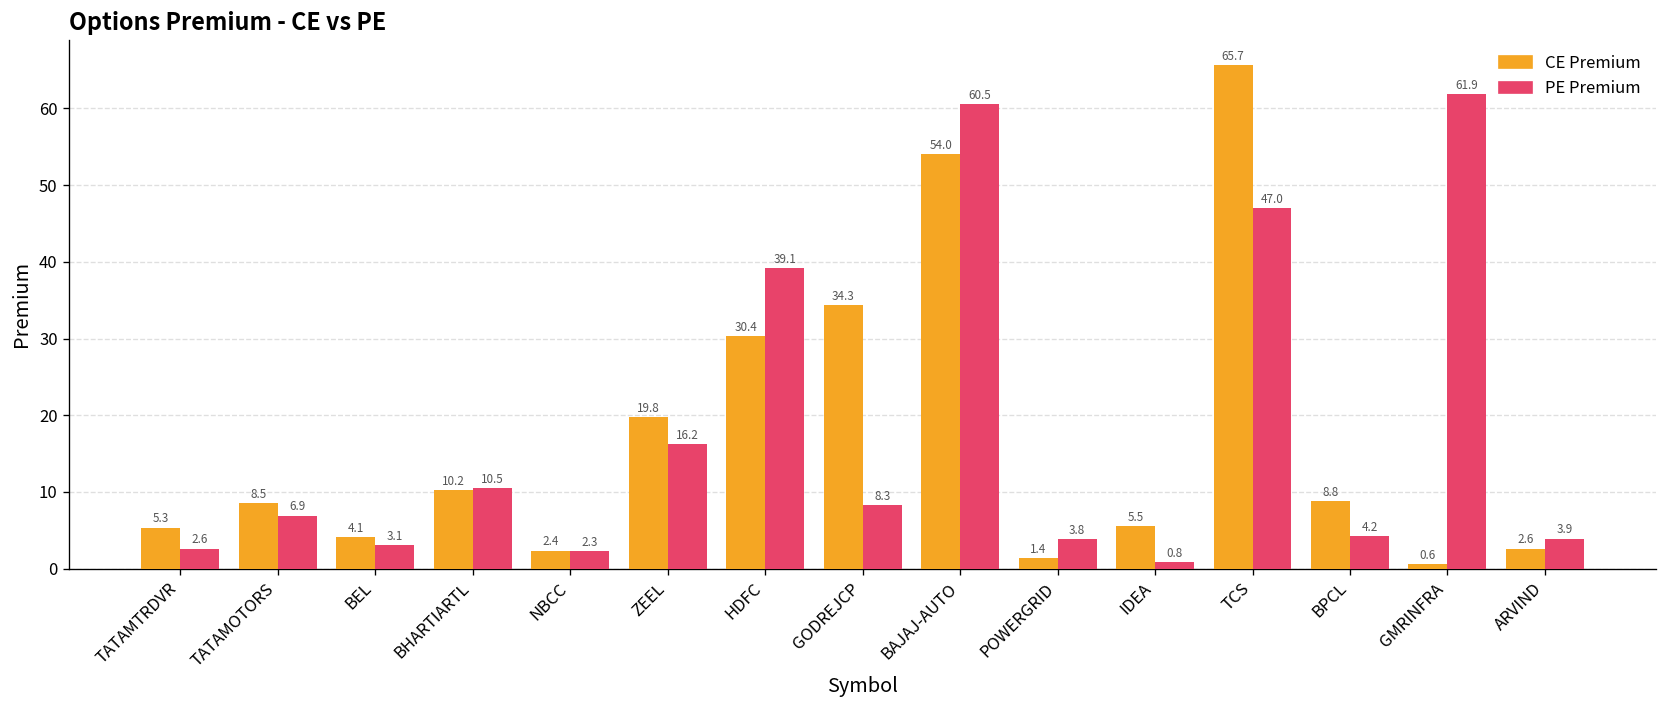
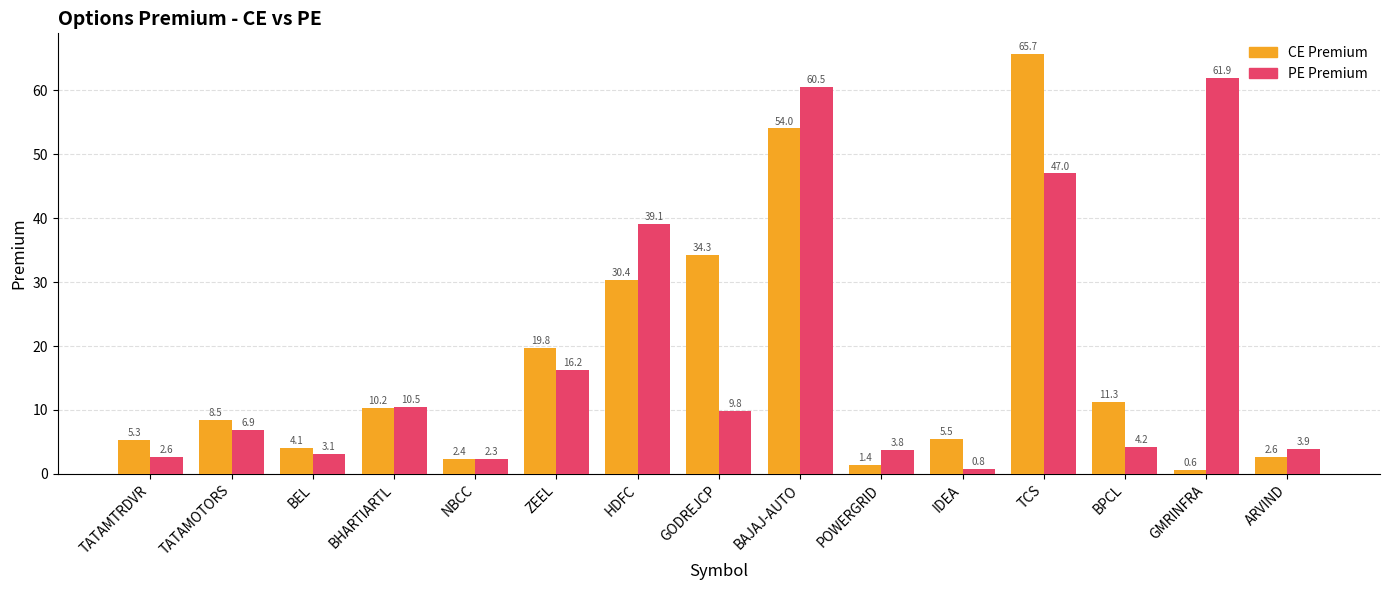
  {
    "CE Premium": {
      "TATAMTRDVR": 5.3,
      "TATAMOTORS": 8.5,
      "BEL": 4.1,
      "BHARTIARTL": 10.2,
      "NBCC": 2.4,
      "ZEEL": 19.8,
      "HDFC": 30.4,
      "GODREJCP": 34.3,
      "BAJAJ-AUTO": 54.0,
      "POWERGRID": 1.4,
      "IDEA": 5.5,
      "TCS": 65.7,
-     "BPCL": 8.8,
+     "BPCL": 11.3,
      "GMRINFRA": 0.6,
      "ARVIND": 2.6
    },
    "PE Premium": {
      "TATAMTRDVR": 2.6,
      "TATAMOTORS": 6.9,
      "BEL": 3.1,
      "BHARTIARTL": 10.5,
      "NBCC": 2.3,
      "ZEEL": 16.2,
      "HDFC": 39.1,
-     "GODREJCP": 8.3,
+     "GODREJCP": 9.8,
      "BAJAJ-AUTO": 60.5,
      "POWERGRID": 3.8,
      "IDEA": 0.8,
      "TCS": 47.0,
      "BPCL": 4.2,
      "GMRINFRA": 61.9,
      "ARVIND": 3.9
    }
  }
